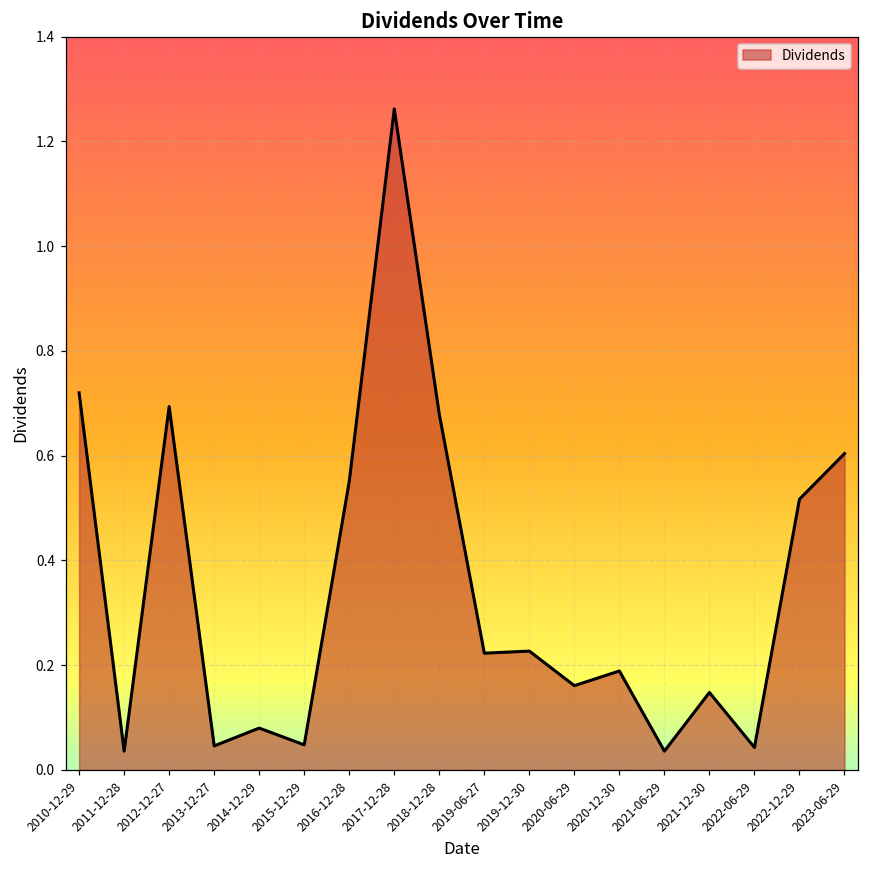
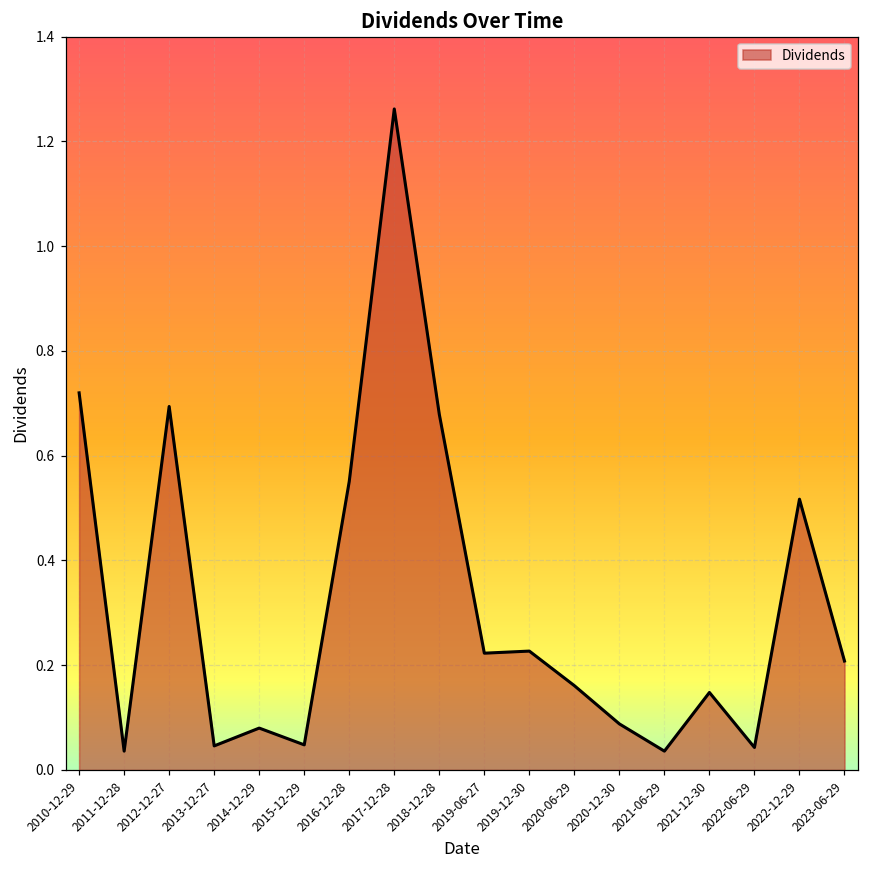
  {
    "2010-12-29": 0.72,
    "2011-12-28": 0.04,
    "2012-12-27": 0.69,
    "2013-12-27": 0.05,
    "2014-12-29": 0.08,
    "2015-12-29": 0.05,
    "2016-12-28": 0.55,
    "2017-12-28": 1.26,
    "2018-12-28": 0.68,
    "2019-06-27": 0.22,
    "2019-12-30": 0.23,
    "2020-06-29": 0.16,
-   "2020-12-30": 0.19,
+   "2020-12-30": 0.09,
    "2021-06-29": 0.04,
    "2021-12-30": 0.15,
    "2022-06-29": 0.04,
    "2022-12-29": 0.52,
-   "2023-06-29": 0.60
+   "2023-06-29": 0.21
  }
